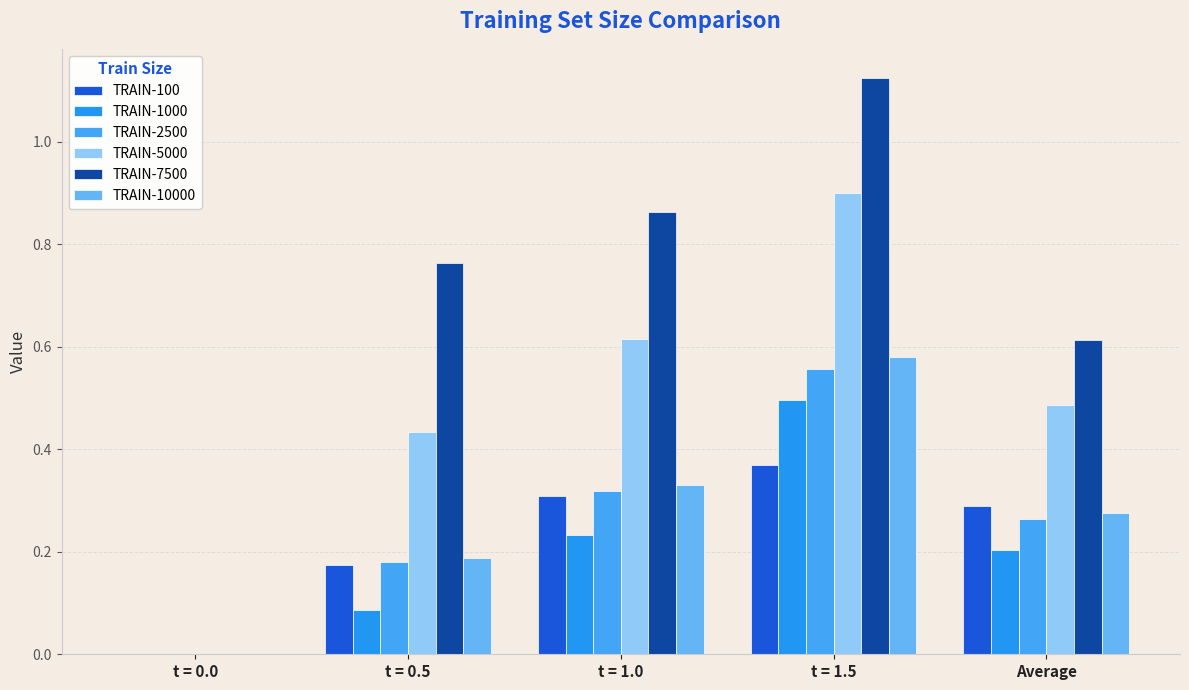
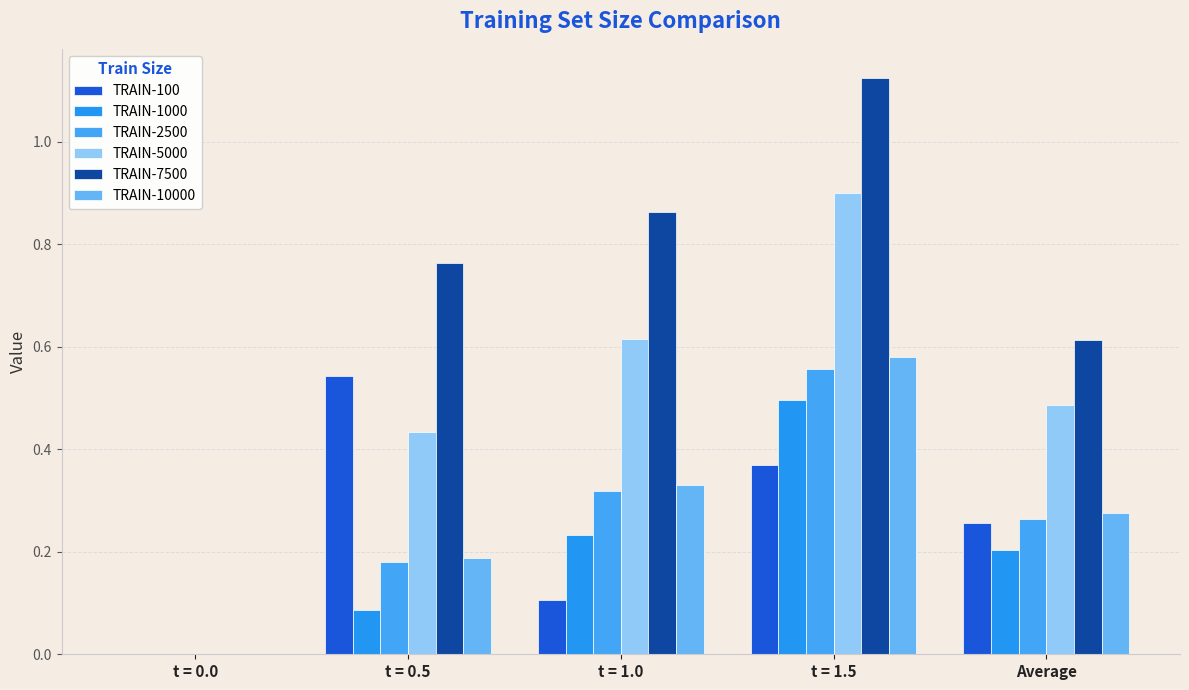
  {
    "TRAIN-100": {
      "t = 0.0": 0.00,
-     "t = 0.5": 0.17,
-     "t = 1.0": 0.31,
+     "t = 0.5": 0.54,
+     "t = 1.0": 0.11,
      "t = 1.5": 0.37,
-     "Average": 0.29
+     "Average": 0.26
    },
    "TRAIN-7500": {
      "t = 0.0": 0.00,
      "t = 0.5": 0.76,
      "t = 1.0": 0.86,
      "t = 1.5": 1.12,
      "Average": 0.61
    }
  }
